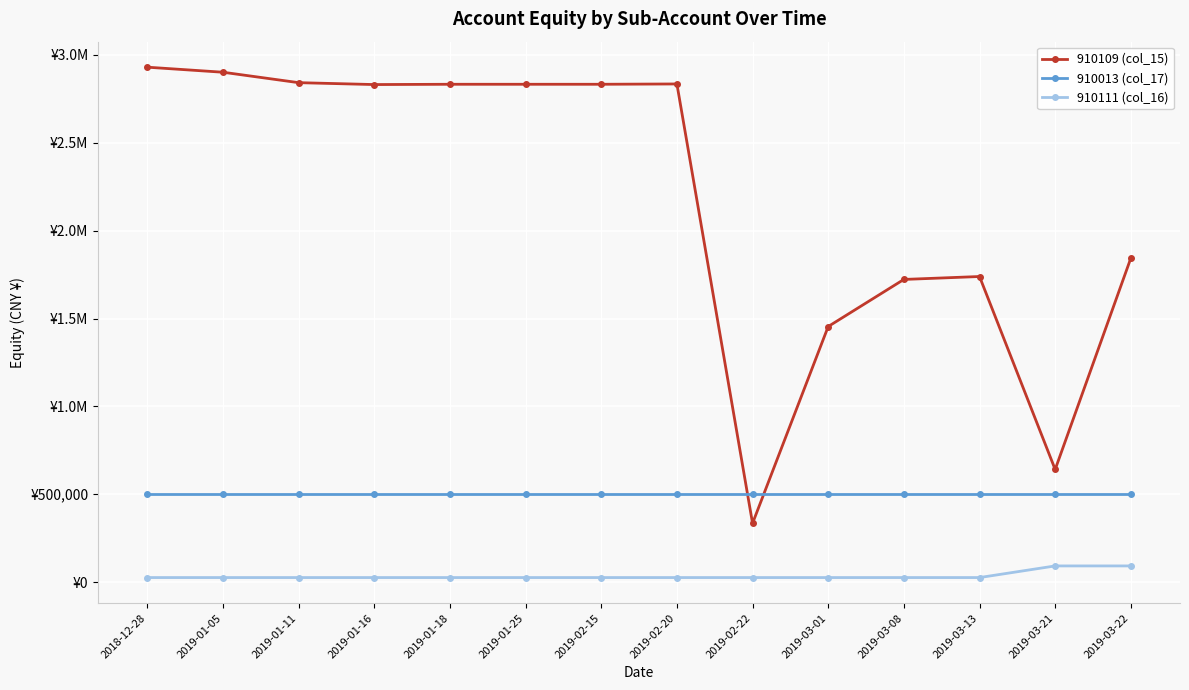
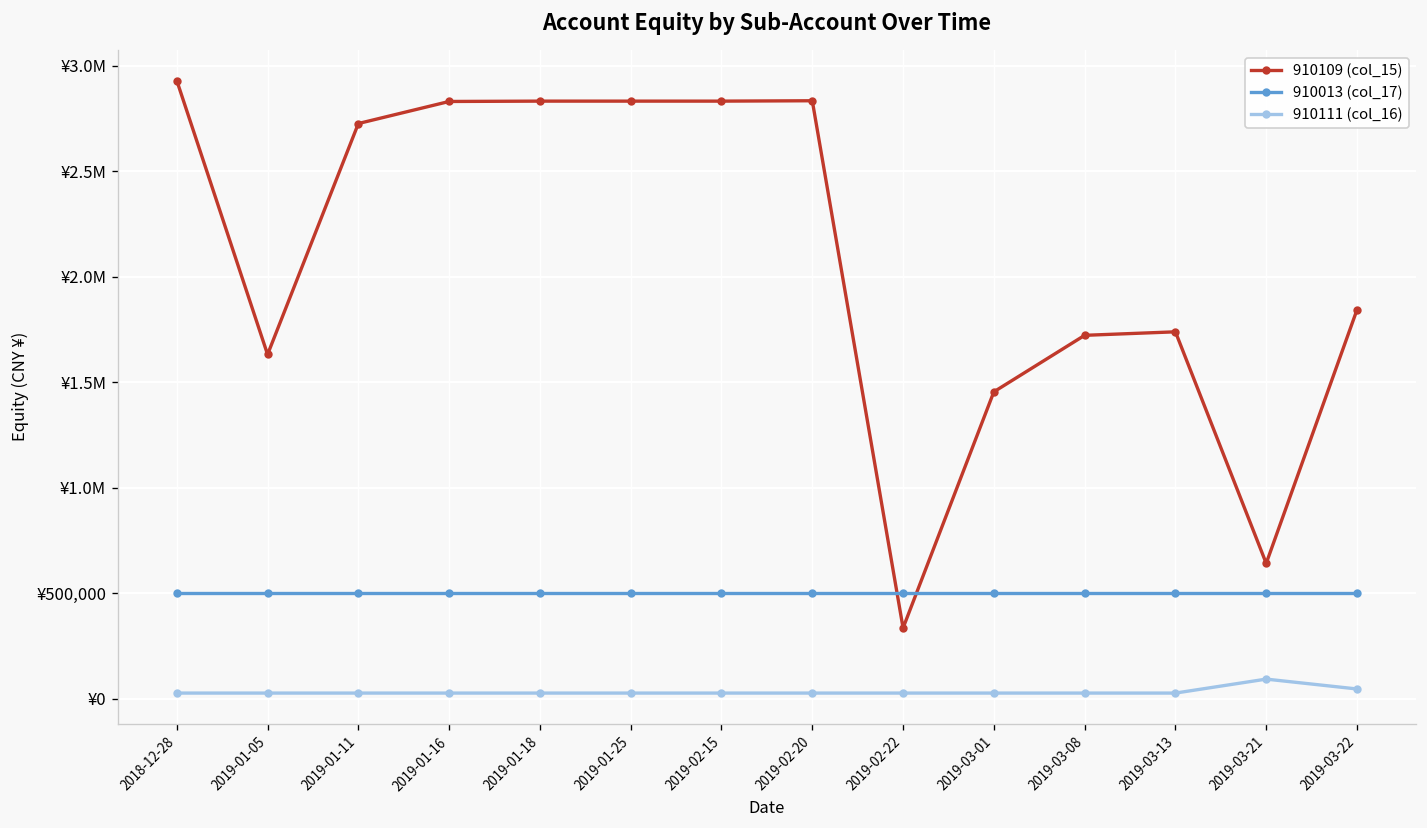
  {
    "910109 (col_15)": {
      "2018-12-28": "¥2,930,000",
-     "2019-01-05": "¥2,900,000",
-     "2019-01-11": "¥2,840,000",
+     "2019-01-05": "¥1,630,000",
+     "2019-01-11": "¥2,730,000",
      "2019-01-16": "¥2,830,000",
      "2019-01-18": "¥2,830,000",
      "2019-01-25": "¥2,830,000",
      "2019-02-15": "¥2,830,000",
      "2019-02-20": "¥2,830,000",
      "2019-02-22": "¥330,000",
      "2019-03-01": "¥1,450,000",
      "2019-03-08": "¥1,720,000",
      "2019-03-13": "¥1,740,000",
      "2019-03-21": "¥640,000",
      "2019-03-22": "¥1,840,000"
    },
    "910013 (col_17)": {
      "2018-12-28": "¥500,000",
      "2019-01-05": "¥500,000",
      "2019-01-11": "¥500,000",
      "2019-01-16": "¥500,000",
      "2019-01-18": "¥500,000",
      "2019-01-25": "¥500,000",
      "2019-02-15": "¥500,000",
      "2019-02-20": "¥500,000",
      "2019-02-22": "¥500,000",
      "2019-03-01": "¥500,000",
      "2019-03-08": "¥500,000",
      "2019-03-13": "¥500,000",
      "2019-03-21": "¥500,000",
      "2019-03-22": "¥500,000"
    },
    "910111 (col_16)": {
      "2018-12-28": "¥30,000",
      "2019-01-05": "¥30,000",
      "2019-01-11": "¥30,000",
      "2019-01-16": "¥30,000",
      "2019-01-18": "¥30,000",
      "2019-01-25": "¥30,000",
      "2019-02-15": "¥30,000",
      "2019-02-20": "¥30,000",
      "2019-02-22": "¥30,000",
      "2019-03-01": "¥30,000",
      "2019-03-08": "¥30,000",
      "2019-03-13": "¥30,000",
      "2019-03-21": "¥90,000",
-     "2019-03-22": "¥90,000"
+     "2019-03-22": "¥50,000"
    }
  }
